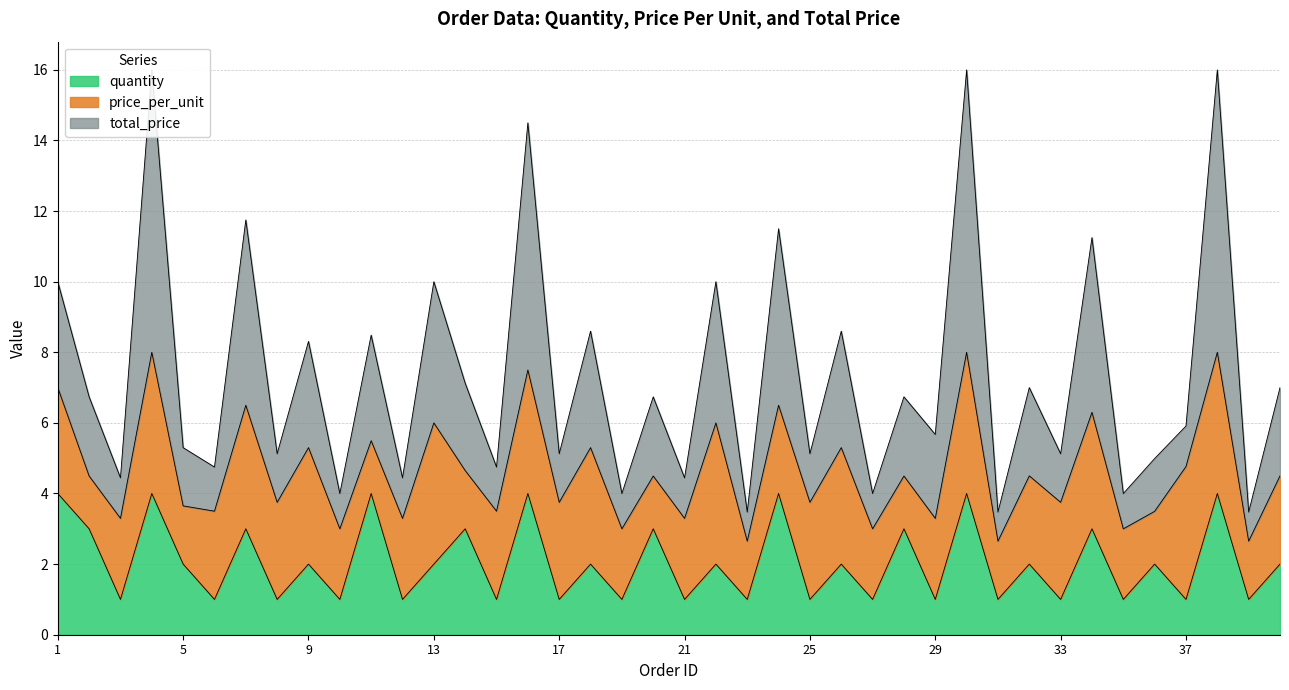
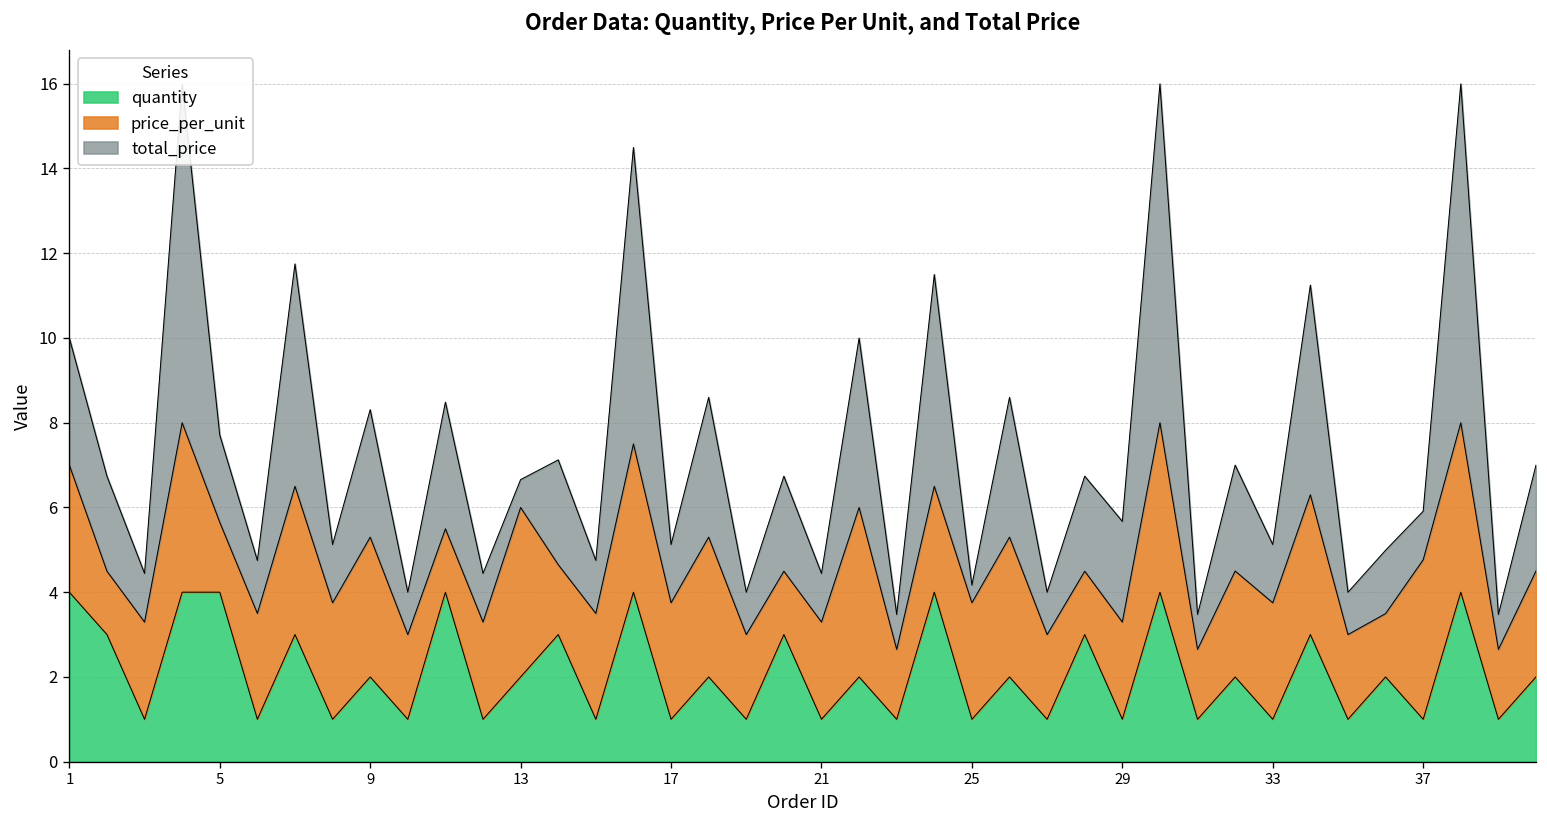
  {
    "quantity": {
      "1": 4,
-     "5": 2,
+     "5": 4,
      "9": 2,
      "13": 2,
      "17": 1,
      "21": 1,
      "25": 1,
      "29": 1,
      "33": 1,
      "37": 1
    },
    "price_per_unit": {
      "1": 3.0,
      "5": 1.6,
      "9": 3.3,
      "13": 4.0,
      "17": 2.8,
      "21": 2.3,
      "25": 2.8,
      "29": 2.3,
      "33": 2.8,
      "37": 3.8
    },
    "total_price": {
      "1": 3.0,
-     "5": 1.6,
+     "5": 2.1,
      "9": 3.0,
-     "13": 4.0,
+     "13": 0.7,
      "17": 1.4,
      "21": 1.1,
-     "25": 1.4,
+     "25": 0.4,
      "29": 2.4,
      "33": 1.4,
      "37": 1.1
    }
  }
